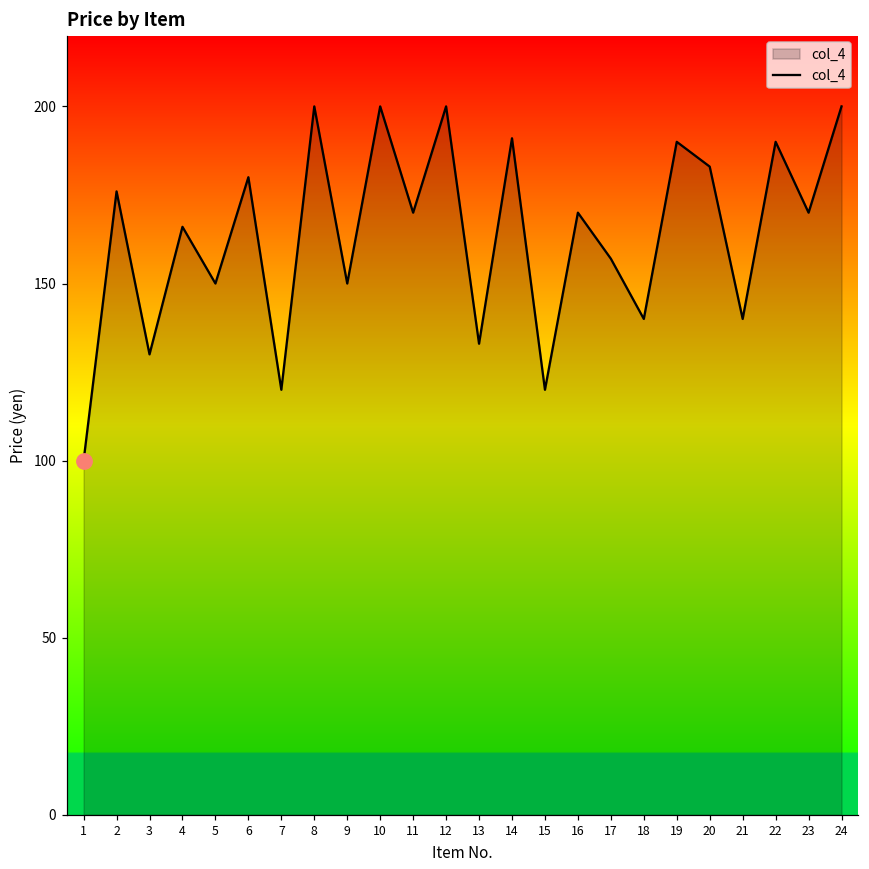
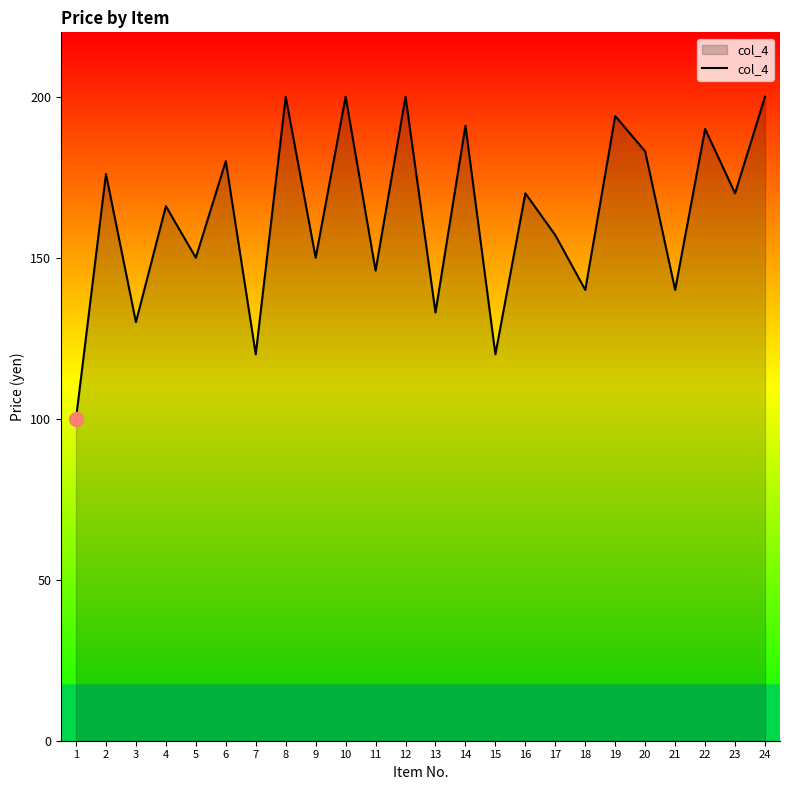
  {
    "col_4": {
      "2": 176,
      "3": 130,
      "4": 166,
      "5": 150,
      "6": 180,
      "7": 120,
      "8": 200,
      "9": 150,
      "10": 200,
-     "11": 170,
+     "11": 146,
      "12": 200,
      "13": 133,
      "14": 191,
      "15": 120,
      "16": 170,
      "17": 157,
      "18": 140,
-     "19": 190,
+     "19": 194,
      "20": 183,
      "21": 140,
      "22": 190,
      "23": 170,
      "24": 200
    }
  }
